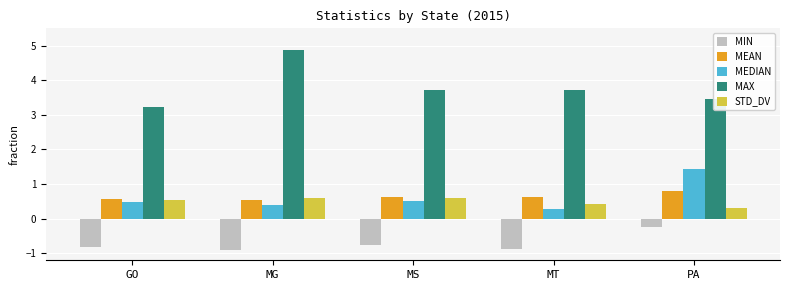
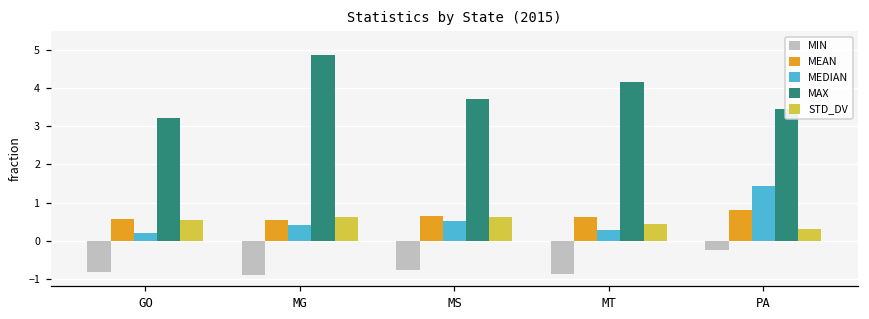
  {
    "MIN": {
      "GO": -0.8,
      "MG": -0.9,
      "MS": -0.8,
      "MT": -0.9,
      "PA": -0.2
    },
    "MEDIAN": {
-     "GO": 0.5,
+     "GO": 0.2,
      "MG": 0.4,
      "MS": 0.5,
      "MT": 0.3,
      "PA": 1.4
    },
    "MAX": {
      "GO": 3.2,
      "MG": 4.9,
      "MS": 3.7,
-     "MT": 3.7
+     "MT": 4.2
    }
  }
